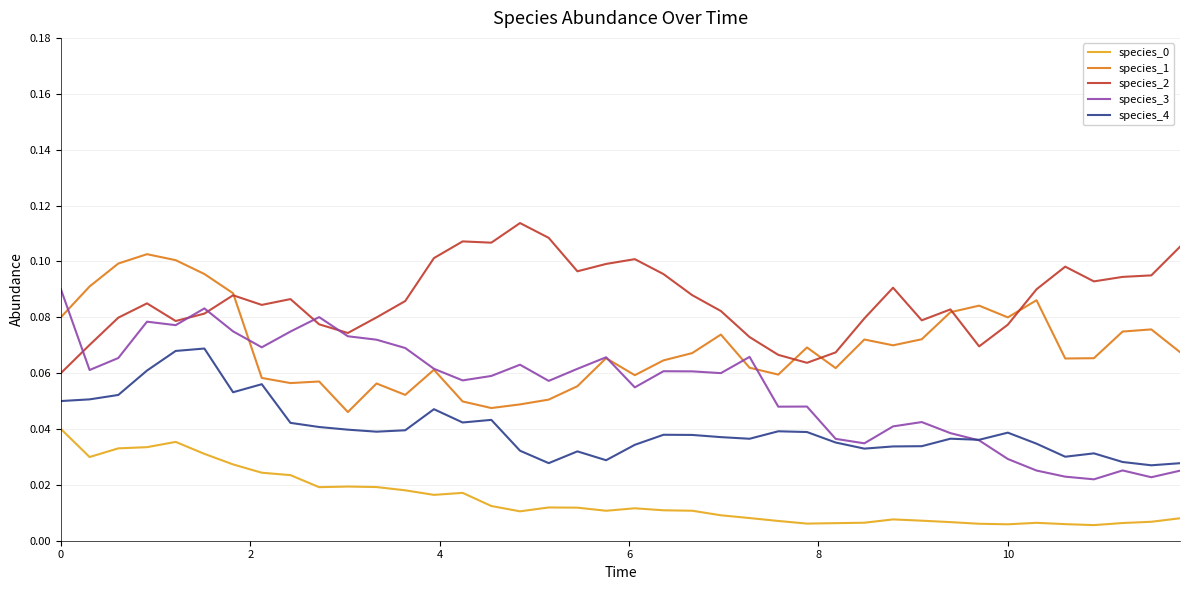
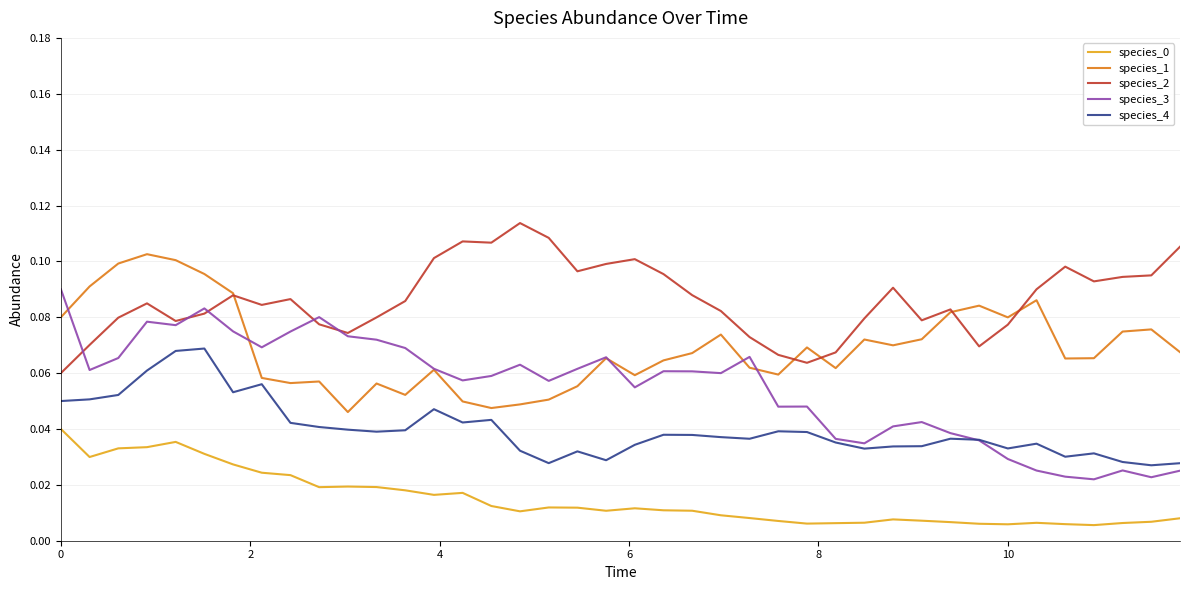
  {
    "species_2": {
      "0": 0.060,
      "10": 0.077
    },
    "species_3": {
      "0": 0.090,
      "10": 0.029
    },
    "species_4": {
      "0": 0.050,
-     "10": 0.039
+     "10": 0.033
    }
  }
